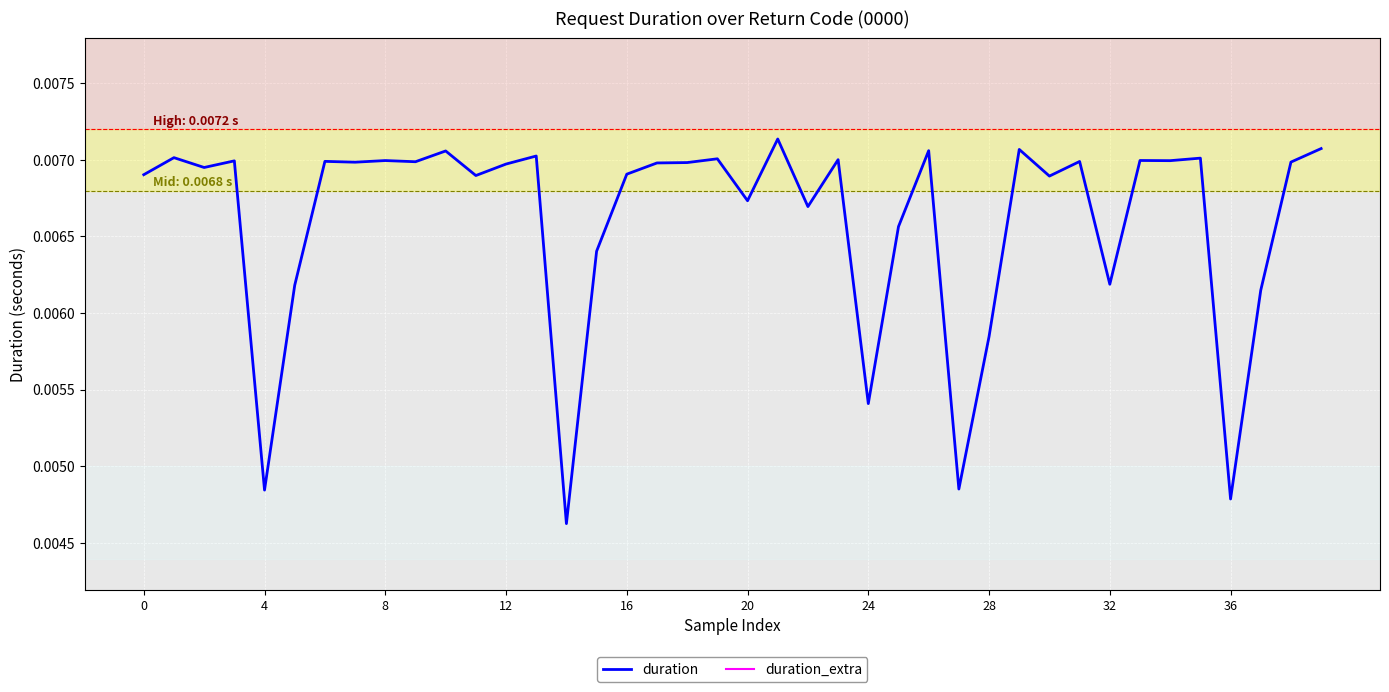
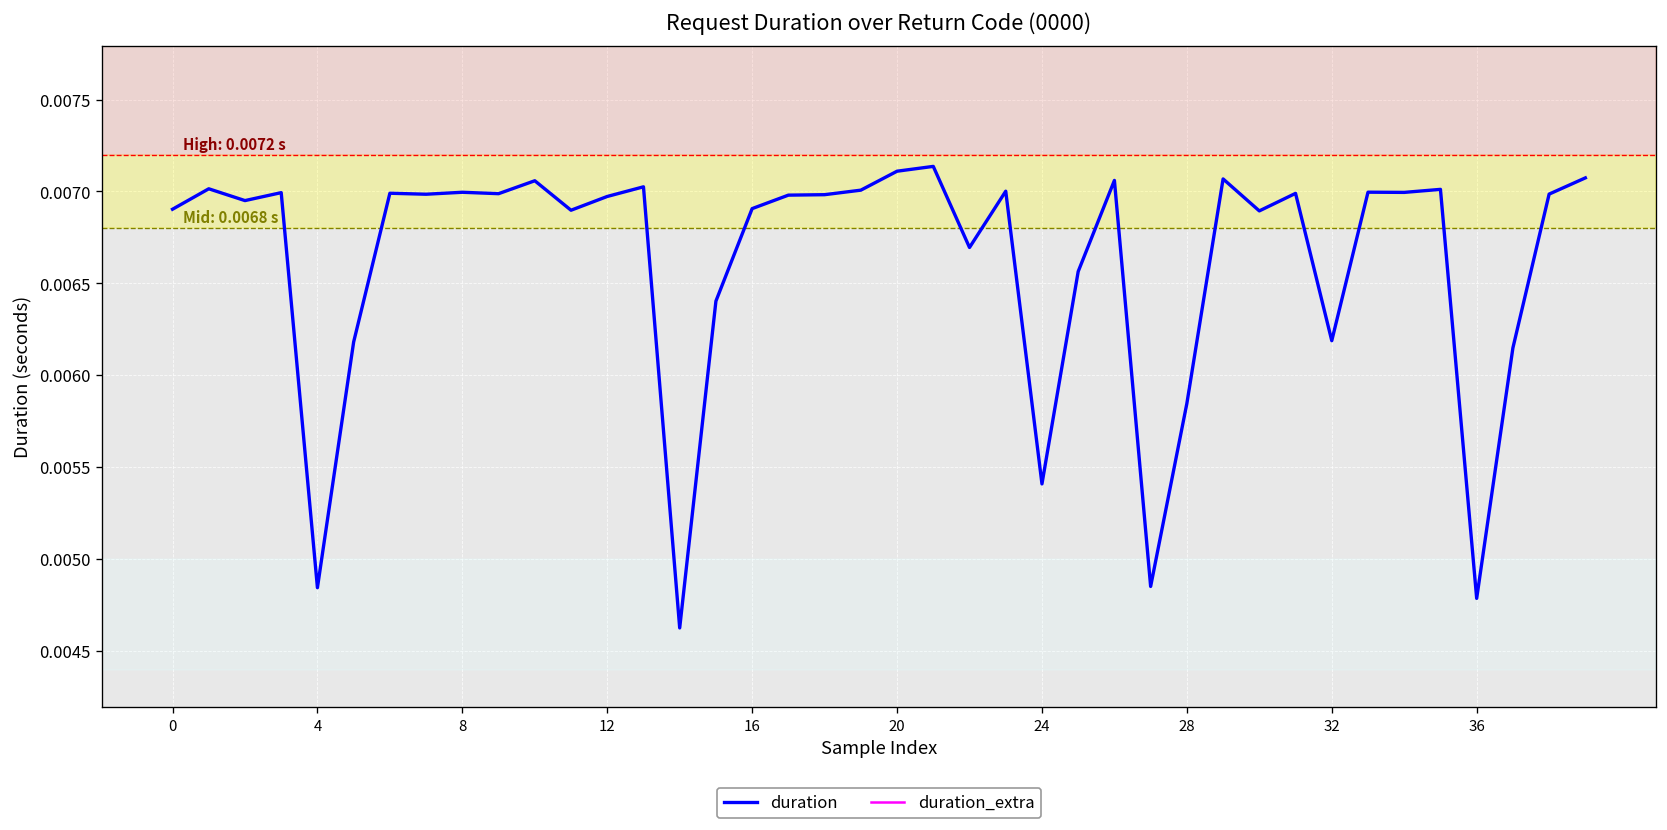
  {
    "duration": {
      "0": 0.00690,
      "4": 0.00484,
      "8": 0.00700,
      "12": 0.00697,
      "16": 0.00691,
-     "20": 0.00673,
+     "20": 0.00711,
      "24": 0.00541,
      "28": 0.00585,
      "32": 0.00619,
      "36": 0.00479
    }
  }
